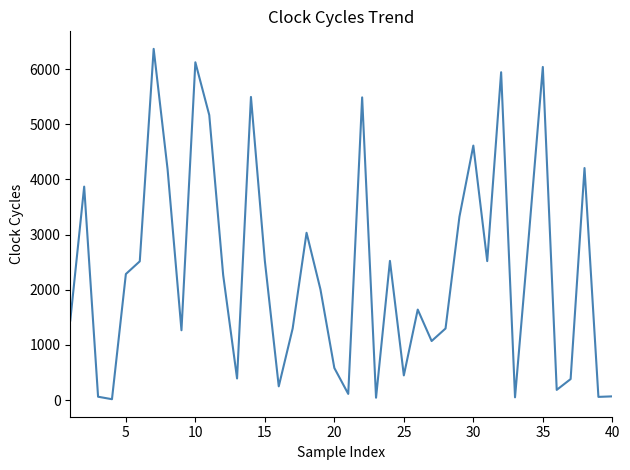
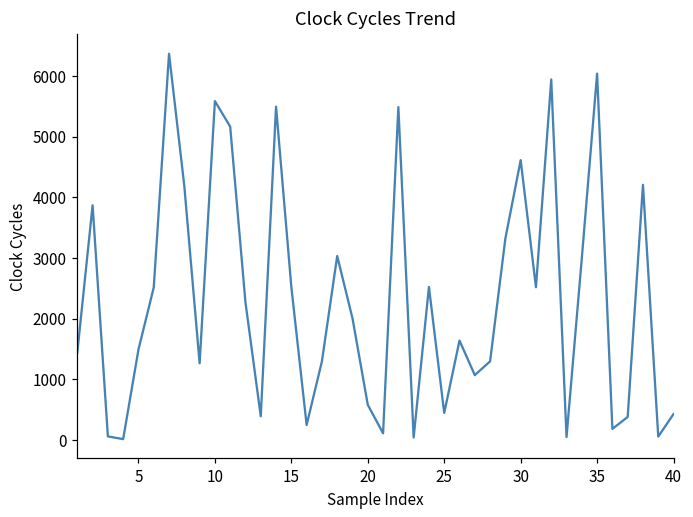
  {
-   "5": 2300,
-   "10": 6100,
+   "5": 1500,
+   "10": 5600,
    "15": 2500,
    "20": 600,
    "25": 400,
    "30": 4600,
    "35": 6000,
-   "40": 100
+   "40": 400
  }
